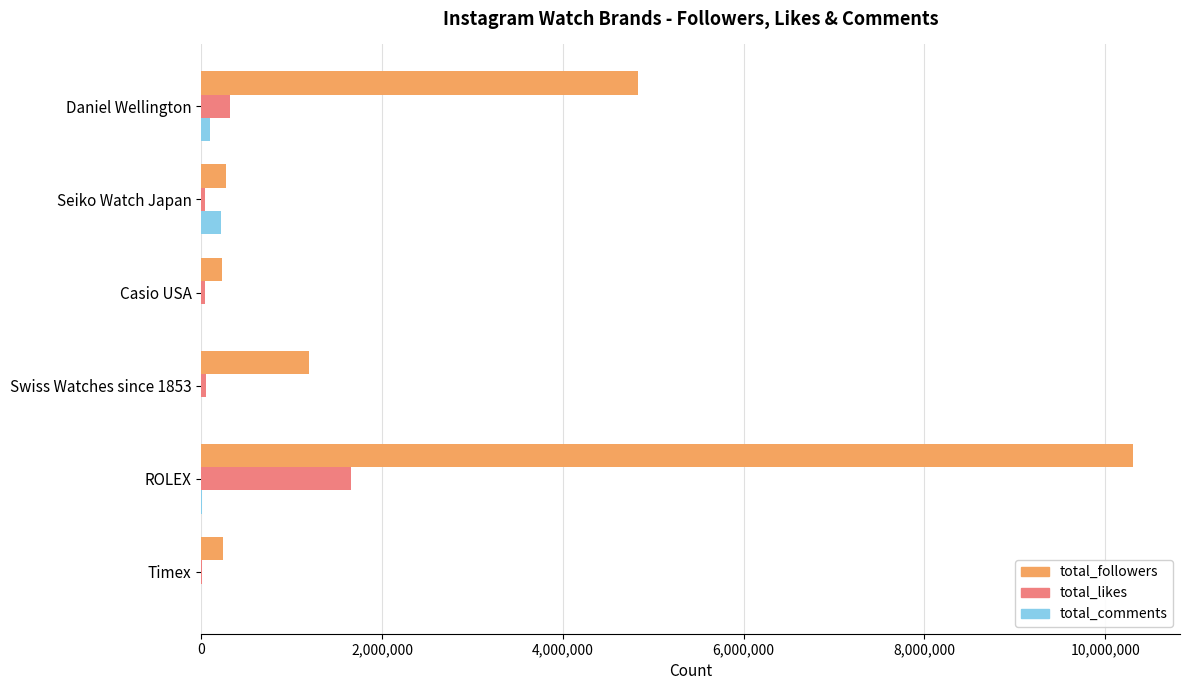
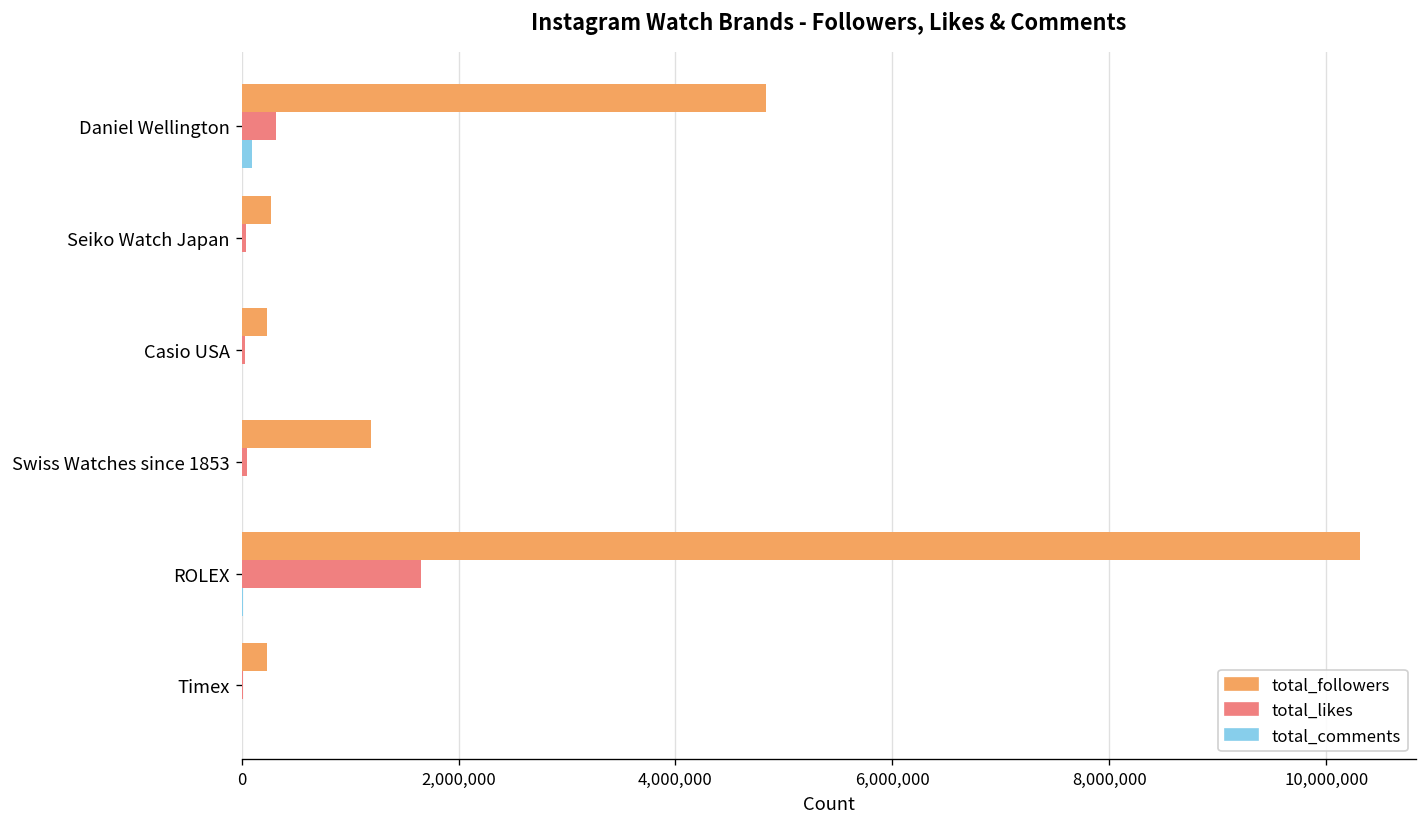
  {
    "total_comments": {
      "Daniel Wellington": "100,000",
-     "Seiko Watch Japan": "200,000"
+     "Seiko Watch Japan": "0"
    }
  }
